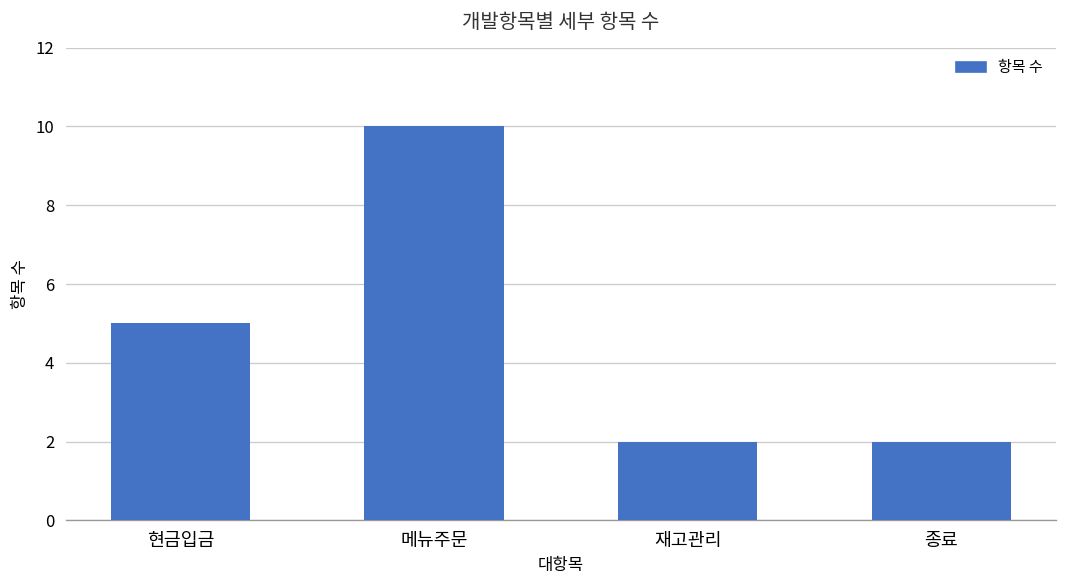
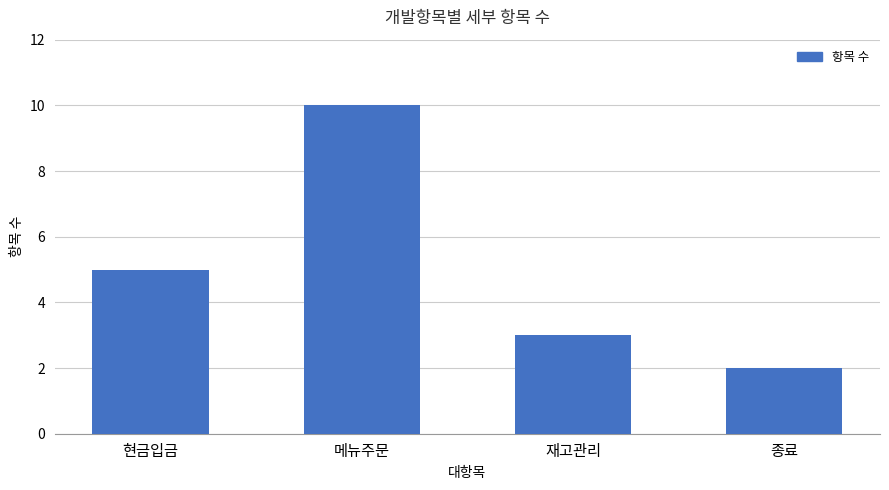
  {
    "현금입금": 5,
    "메뉴주문": 10,
-   "재고관리": 2,
+   "재고관리": 3,
    "종료": 2
  }
